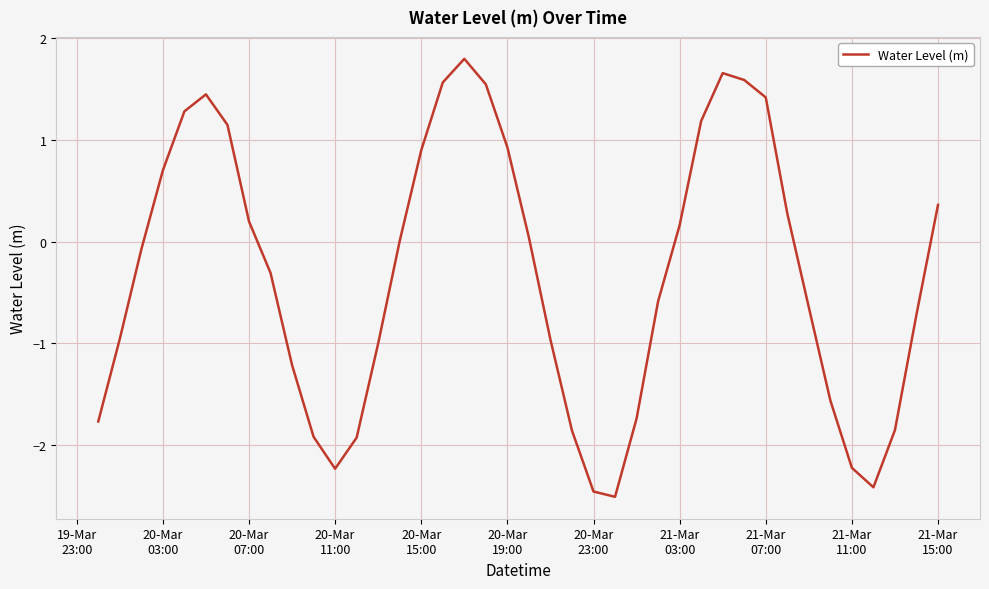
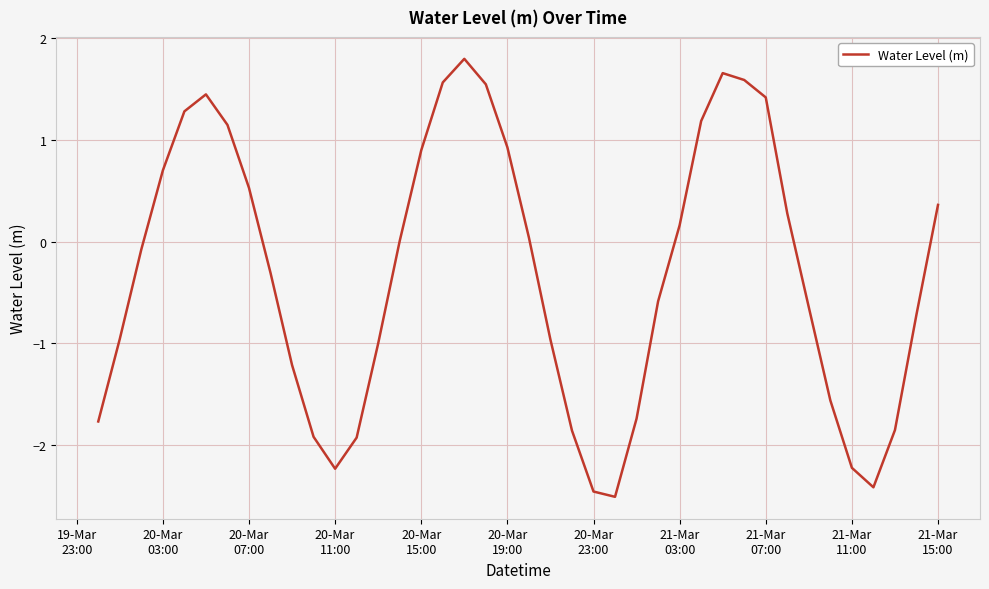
  {
    "20-Mar 03:00": 0.70,
-   "20-Mar 07:00": 0.20,
+   "20-Mar 07:00": 0.53,
    "20-Mar 11:00": -2.23,
    "20-Mar 15:00": 0.90,
    "20-Mar 19:00": 0.93,
    "20-Mar 23:00": -2.46,
    "21-Mar 03:00": 0.16,
    "21-Mar 07:00": 1.42,
    "21-Mar 11:00": -2.23,
    "21-Mar 15:00": 0.36
  }
